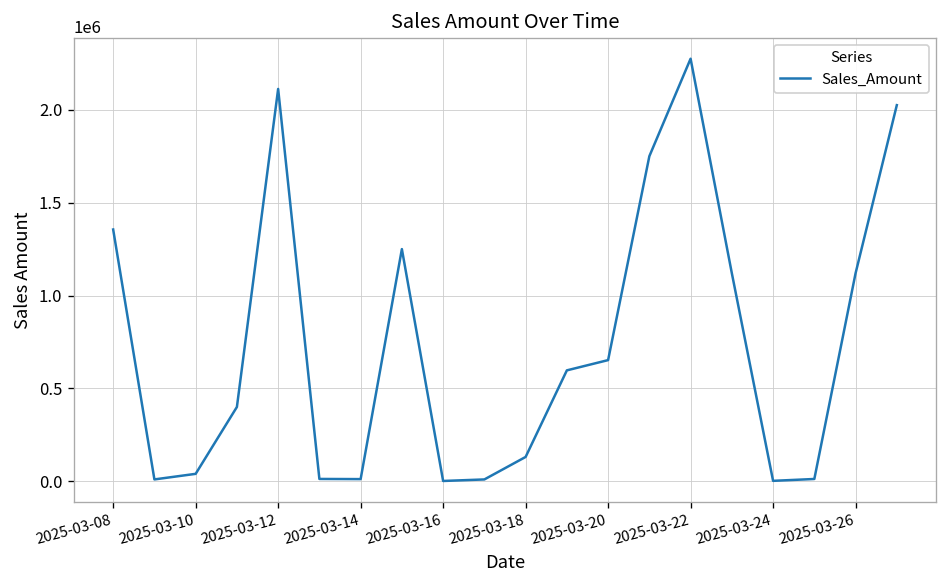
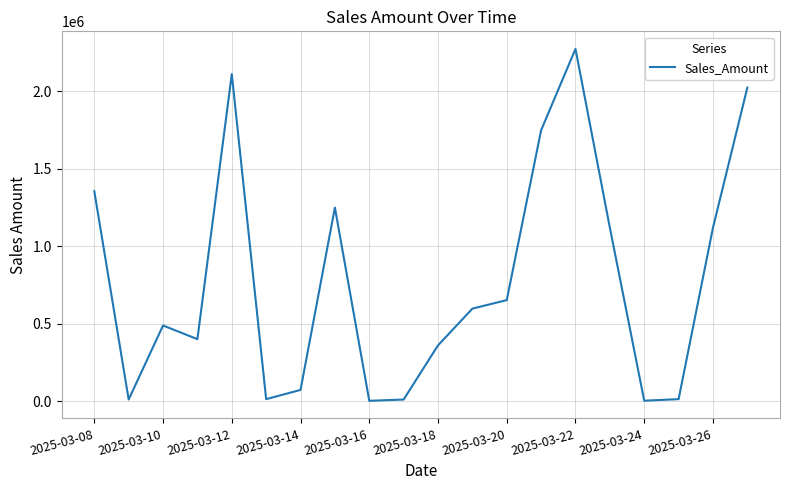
  {
    "2025-03-08": 1360000,
-   "2025-03-10": 40000,
+   "2025-03-10": 490000,
    "2025-03-12": 2110000,
-   "2025-03-14": 10000,
+   "2025-03-14": 70000,
    "2025-03-16": 0,
-   "2025-03-18": 130000,
+   "2025-03-18": 360000,
    "2025-03-20": 650000,
    "2025-03-22": 2280000,
    "2025-03-24": 0,
    "2025-03-26": 1120000
  }
